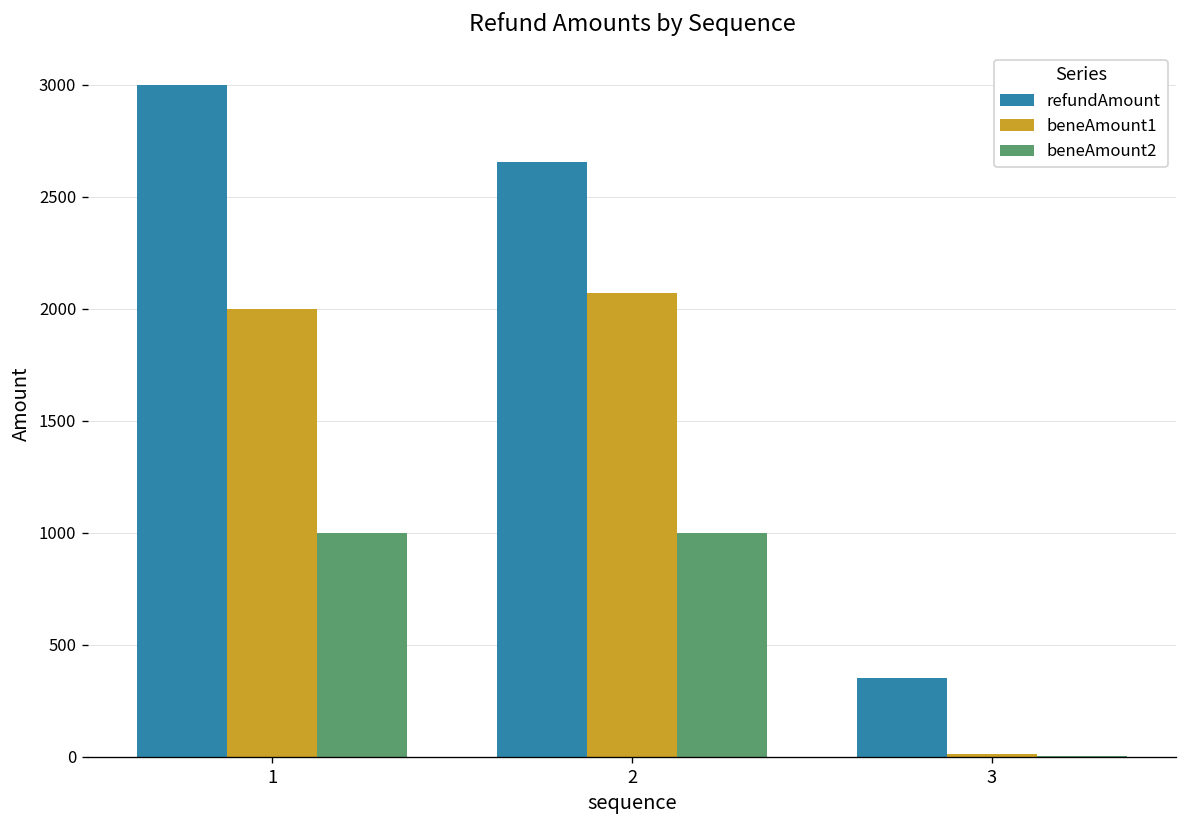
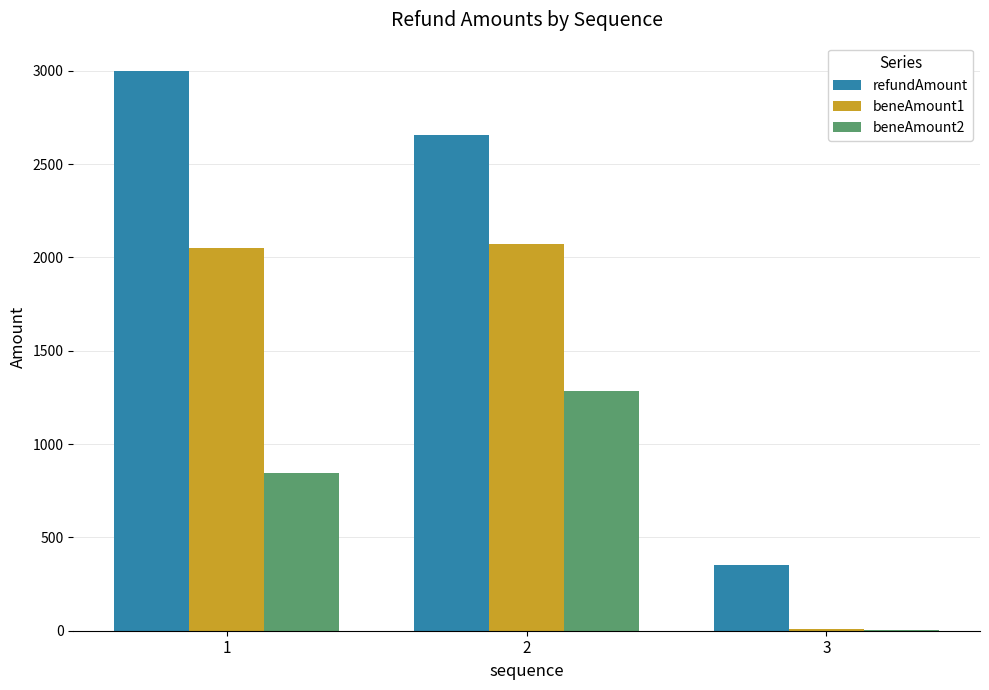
  {
    "refundAmount": {
      "1": 3000,
      "2": 2660,
      "3": 350
    },
    "beneAmount1": {
-     "1": 2000,
+     "1": 2050,
      "2": 2070
    },
    "beneAmount2": {
-     "1": 1000,
-     "2": 1000
+     "1": 840,
+     "2": 1280
    }
  }
